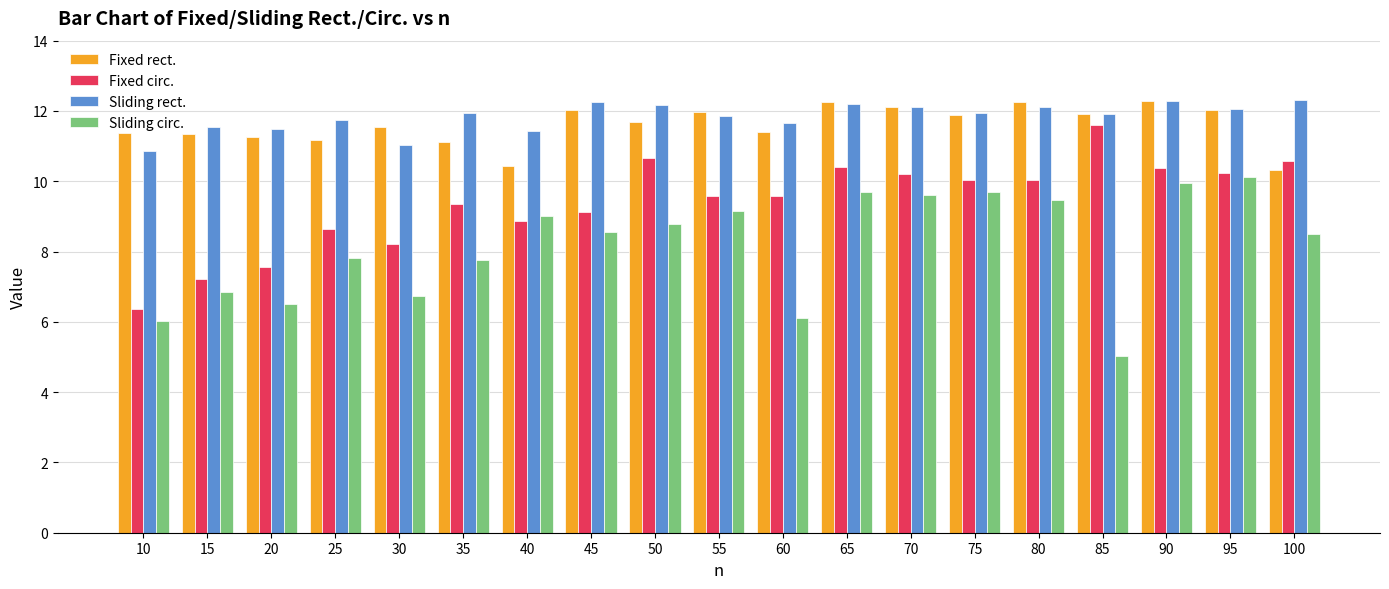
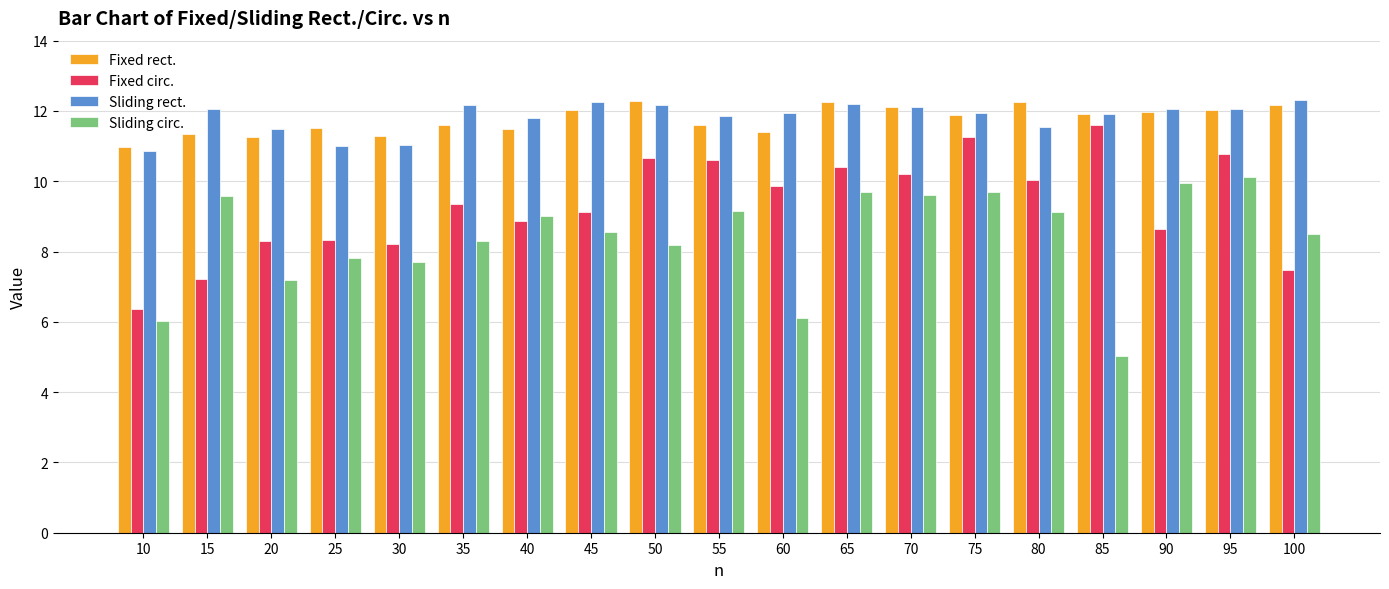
  {
    "Fixed rect.": {
-     "10": 11.4,
+     "10": 11.0,
      "15": 11.3,
      "20": 11.3,
-     "25": 11.2,
-     "30": 11.6,
-     "35": 11.1,
-     "40": 10.4,
+     "25": 11.5,
+     "30": 11.3,
+     "35": 11.6,
+     "40": 11.5,
      "45": 12.0,
-     "50": 11.7,
-     "55": 12.0,
+     "50": 12.3,
+     "55": 11.6,
      "60": 11.4,
      "65": 12.3,
      "70": 12.1,
      "75": 11.9,
      "80": 12.3,
      "85": 11.9,
-     "90": 12.3,
+     "90": 12.0,
      "95": 12.0,
-     "100": 10.3
+     "100": 12.2
    },
    "Fixed circ.": {
      "10": 6.4,
      "15": 7.2,
-     "20": 7.6,
-     "25": 8.7,
+     "20": 8.3,
+     "25": 8.3,
      "30": 8.2,
      "35": 9.3,
      "40": 8.9,
      "45": 9.1,
      "50": 10.6,
-     "55": 9.6,
-     "60": 9.6,
+     "55": 10.6,
+     "60": 9.9,
      "65": 10.4,
      "70": 10.2,
-     "75": 10.0,
+     "75": 11.3,
      "80": 10.0,
      "85": 11.6,
-     "90": 10.4,
-     "95": 10.2,
-     "100": 10.6
+     "90": 8.7,
+     "95": 10.8,
+     "100": 7.5
    },
    "Sliding rect.": {
      "10": 10.9,
-     "15": 11.5,
+     "15": 12.1,
      "20": 11.5,
-     "25": 11.8,
+     "25": 11.0,
      "30": 11.0,
-     "35": 11.9,
-     "40": 11.4,
+     "35": 12.2,
+     "40": 11.8,
      "45": 12.3,
      "50": 12.2,
      "55": 11.8,
-     "60": 11.7,
+     "60": 12.0,
      "65": 12.2,
      "70": 12.1,
      "75": 11.9,
-     "80": 12.1,
+     "80": 11.5,
      "85": 11.9,
-     "90": 12.3,
+     "90": 12.0,
      "95": 12.1,
      "100": 12.3
    },
    "Sliding circ.": {
      "10": 6.0,
-     "15": 6.8,
-     "20": 6.5,
+     "15": 9.6,
+     "20": 7.2,
      "25": 7.8,
-     "30": 6.7,
-     "35": 7.8,
+     "30": 7.7,
+     "35": 8.3,
      "40": 9.0,
      "45": 8.6,
-     "50": 8.8,
+     "50": 8.2,
      "55": 9.2,
      "60": 6.1,
      "65": 9.7,
      "70": 9.6,
      "75": 9.7,
-     "80": 9.5,
+     "80": 9.1,
      "85": 5.0,
      "90": 10.0,
      "95": 10.1,
      "100": 8.5
    }
  }
